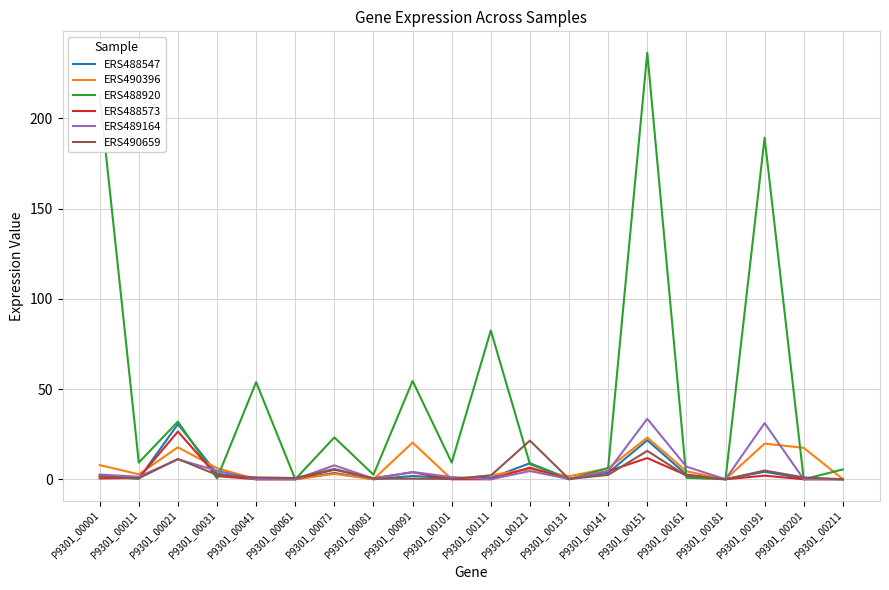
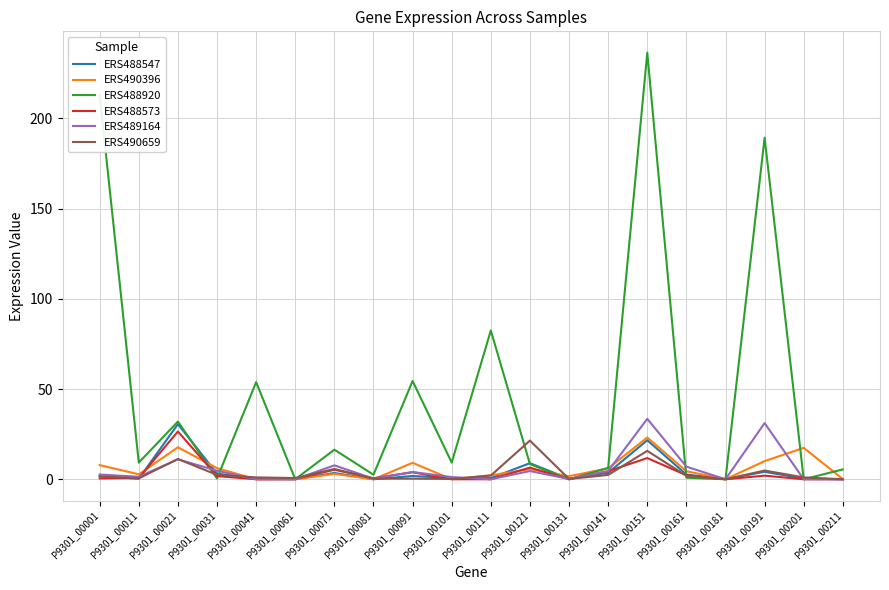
  {
    "ERS488547": {
      "P9301_00091": 2,
      "P9301_00151": 22
    },
    "ERS490396": {
      "P9301_00001": 8,
      "P9301_00021": 18,
-     "P9301_00091": 20,
+     "P9301_00091": 9,
      "P9301_00131": 2,
      "P9301_00151": 23,
      "P9301_00161": 4,
-     "P9301_00191": 20,
+     "P9301_00191": 10,
      "P9301_00201": 17
    },
    "ERS488920": {
      "P9301_00011": 9,
      "P9301_00041": 54,
-     "P9301_00071": 23,
+     "P9301_00071": 16,
      "P9301_00081": 3,
      "P9301_00091": 54,
      "P9301_00101": 9,
      "P9301_00111": 82,
      "P9301_00151": 236,
      "P9301_00191": 189,
      "P9301_00211": 5
    },
    "ERS488573": {
      "P9301_00021": 26,
      "P9301_00151": 12,
      "P9301_00191": 2
    },
    "ERS489164": {
      "P9301_00071": 8,
      "P9301_00151": 33,
      "P9301_00161": 7,
      "P9301_00191": 31
    },
    "ERS490659": {
      "P9301_00091": 0,
      "P9301_00121": 21,
      "P9301_00151": 16
    }
  }
